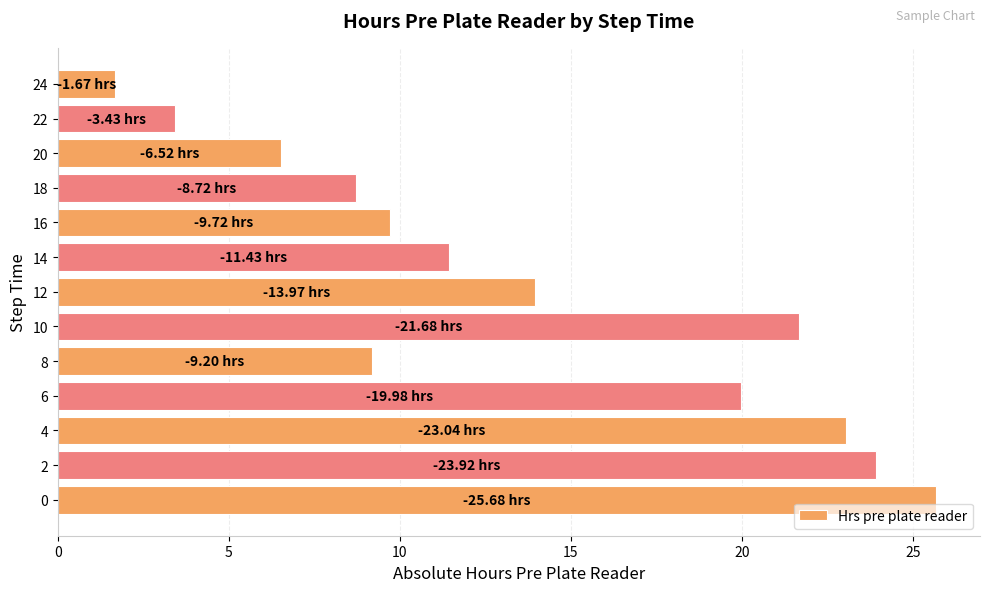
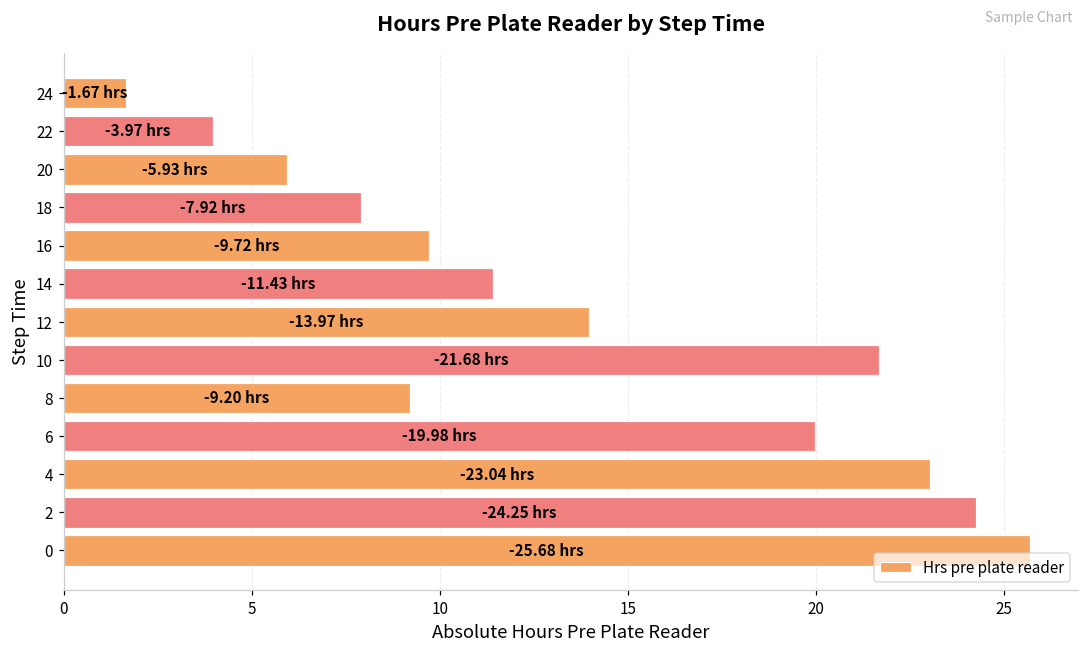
  {
-   "22": -3.43,
-   "20": -6.52,
-   "18": -8.72,
-   "2": -23.92
+   "22": -3.97,
+   "20": -5.93,
+   "18": -7.92,
+   "2": -24.25
  }
